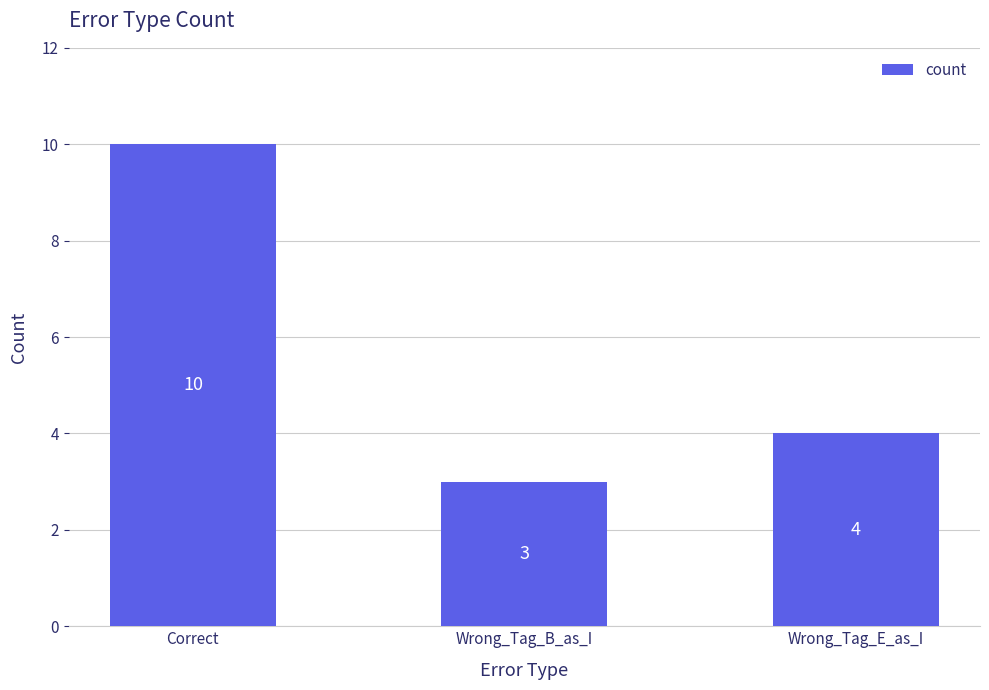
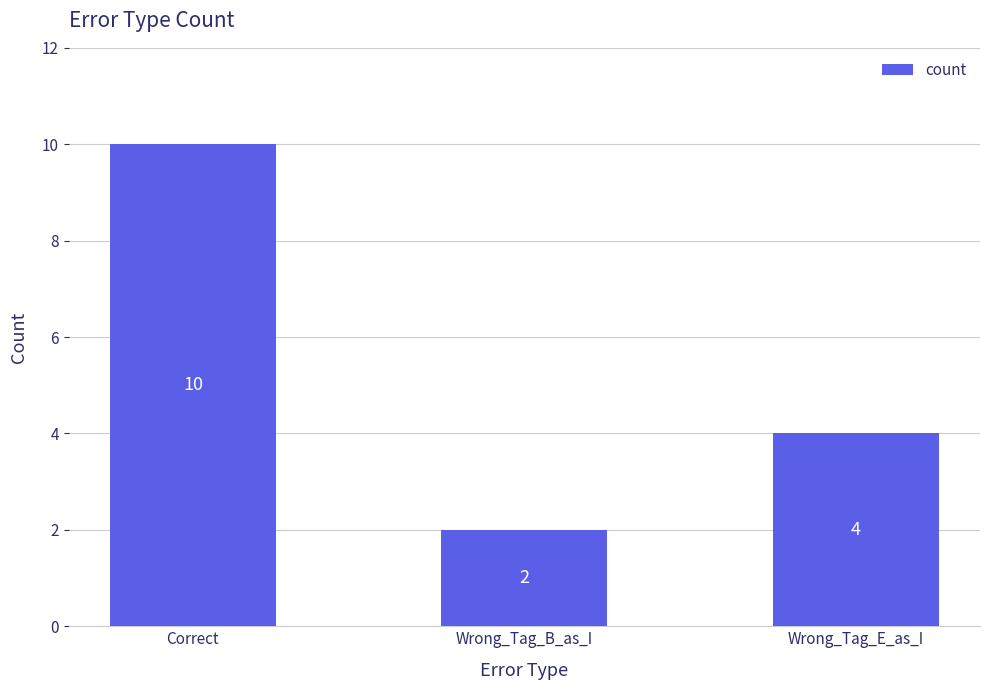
  {
    "Correct": 10,
-   "Wrong_Tag_B_as_I": 3,
+   "Wrong_Tag_B_as_I": 2,
    "Wrong_Tag_E_as_I": 4
  }
